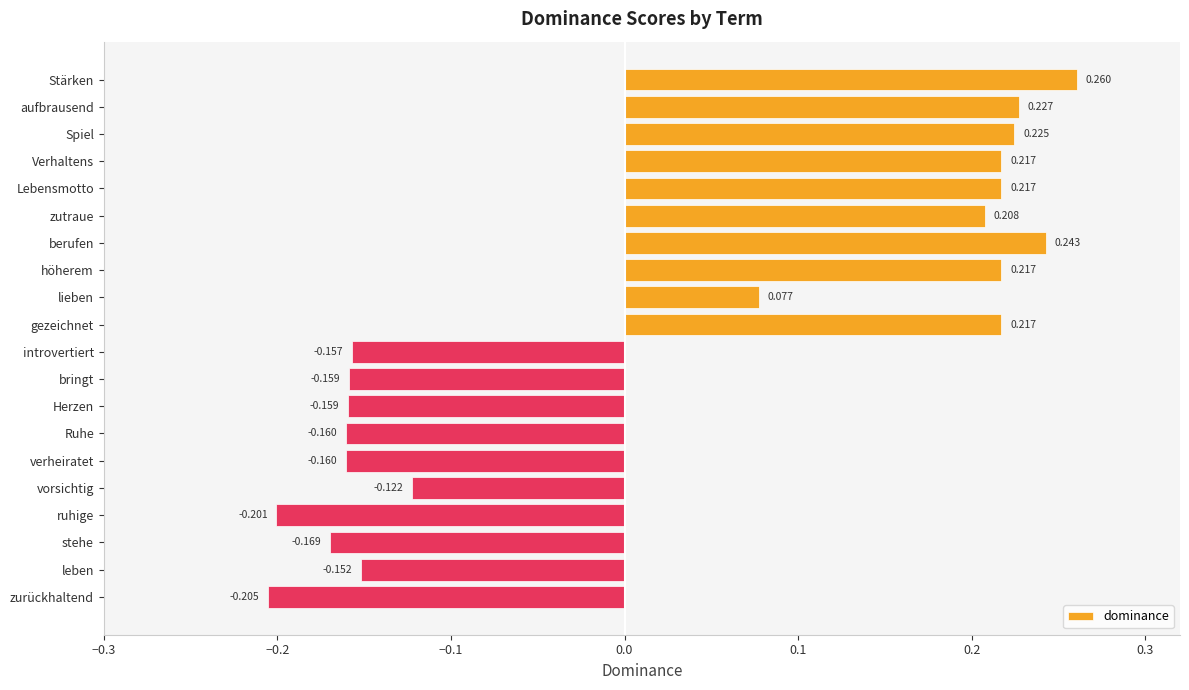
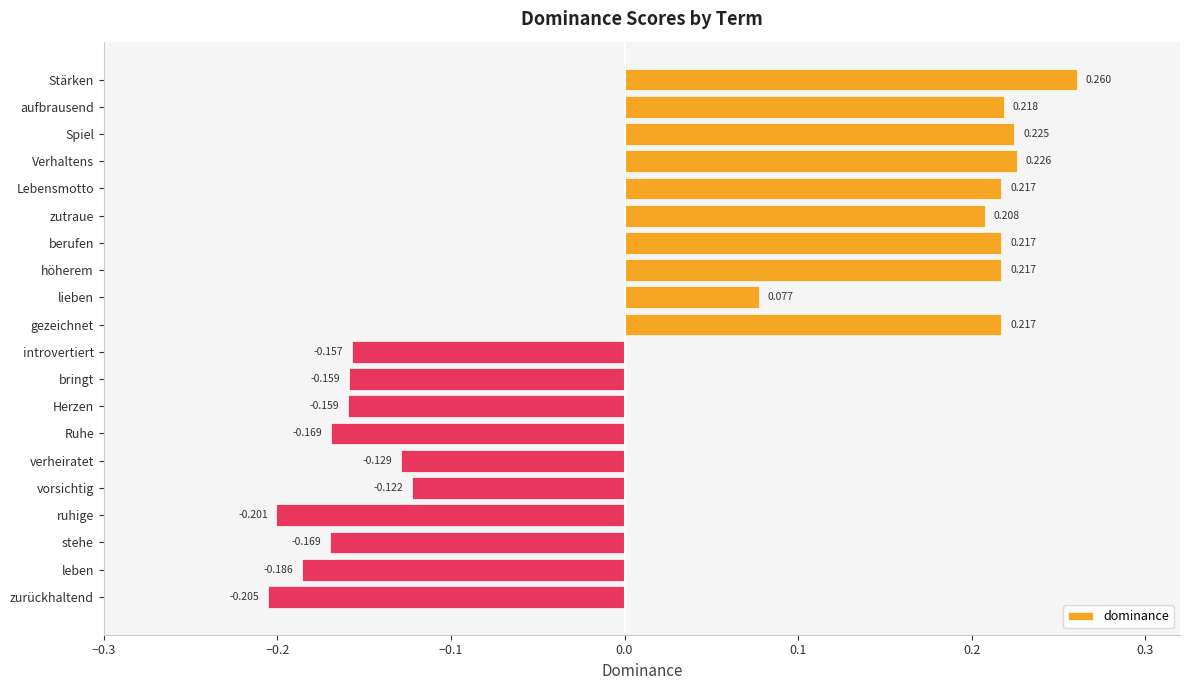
  {
    "Stärken": 0.260,
-   "aufbrausend": 0.227,
+   "aufbrausend": 0.218,
    "Spiel": 0.225,
-   "Verhaltens": 0.217,
+   "Verhaltens": 0.226,
    "Lebensmotto": 0.217,
    "zutraue": 0.208,
-   "berufen": 0.243,
+   "berufen": 0.217,
    "höherem": 0.217,
    "lieben": 0.077,
    "gezeichnet": 0.217,
    "introvertiert": -0.157,
    "bringt": -0.159,
    "Herzen": -0.159,
-   "Ruhe": -0.160,
-   "verheiratet": -0.160,
+   "Ruhe": -0.169,
+   "verheiratet": -0.129,
    "vorsichtig": -0.122,
    "ruhige": -0.201,
    "stehe": -0.169,
-   "leben": -0.152,
+   "leben": -0.186,
    "zurückhaltend": -0.205
  }
